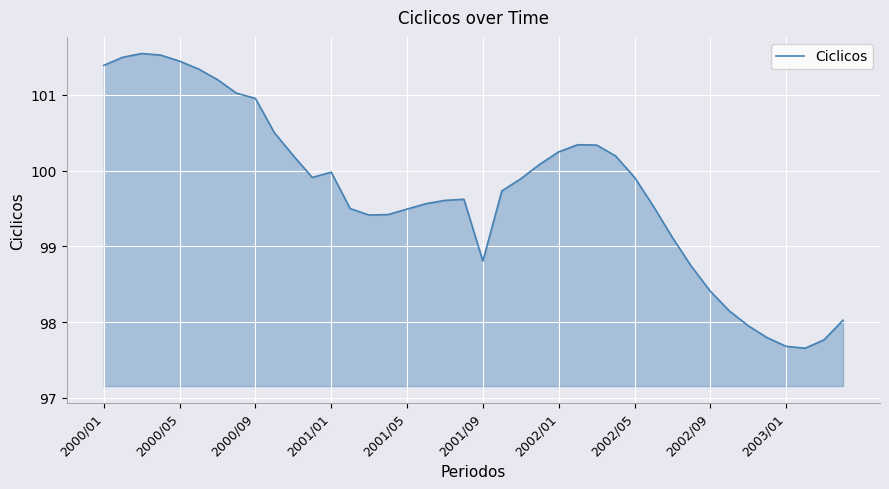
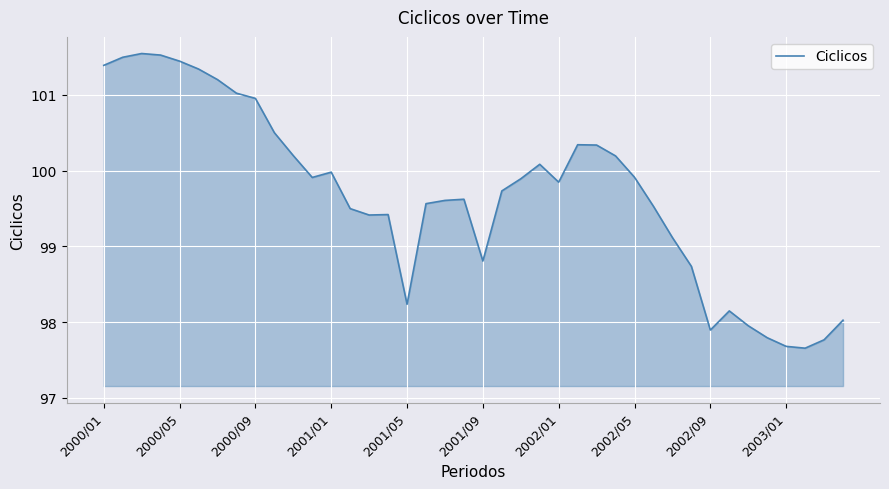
  {
    "2000/01": 101.4,
    "2000/05": 101.4,
    "2000/09": 101.0,
    "2001/01": 100.0,
-   "2001/05": 99.5,
+   "2001/05": 98.2,
    "2001/09": 98.8,
-   "2002/01": 100.2,
+   "2002/01": 99.8,
    "2002/05": 99.9,
-   "2002/09": 98.4,
+   "2002/09": 97.9,
    "2003/01": 97.7
  }
